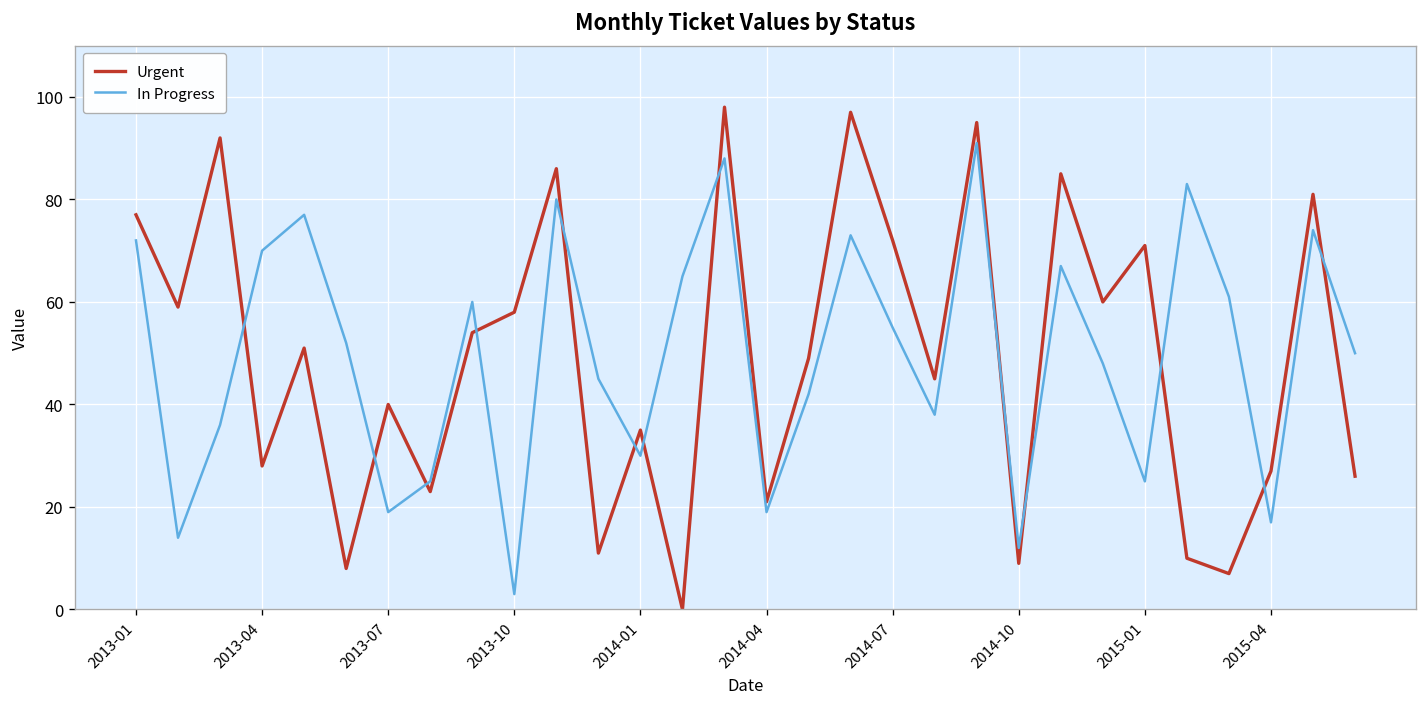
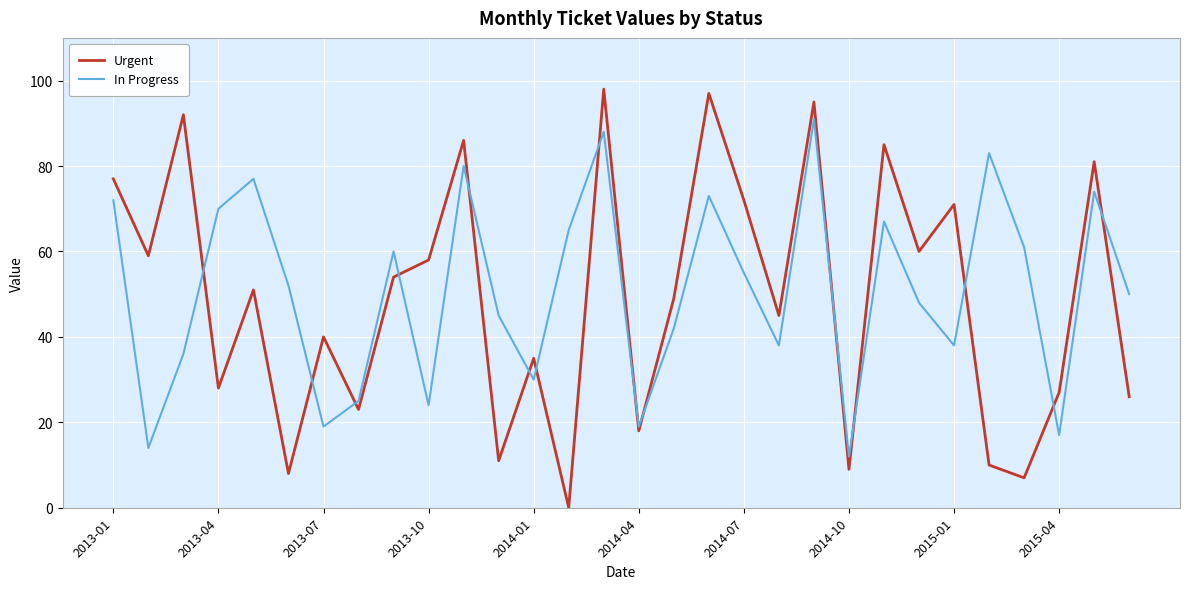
  {
    "Urgent": {
      "2013-01": 77,
      "2013-04": 28,
      "2013-07": 40,
      "2013-10": 58,
      "2014-01": 35,
-     "2014-04": 21,
+     "2014-04": 18,
      "2014-07": 72,
      "2014-10": 9,
      "2015-01": 71,
      "2015-04": 27
    },
    "In Progress": {
      "2013-01": 72,
      "2013-04": 70,
      "2013-07": 19,
-     "2013-10": 3,
+     "2013-10": 24,
      "2014-01": 30,
      "2014-04": 19,
      "2014-07": 55,
      "2014-10": 12,
-     "2015-01": 25,
+     "2015-01": 38,
      "2015-04": 17
    }
  }
